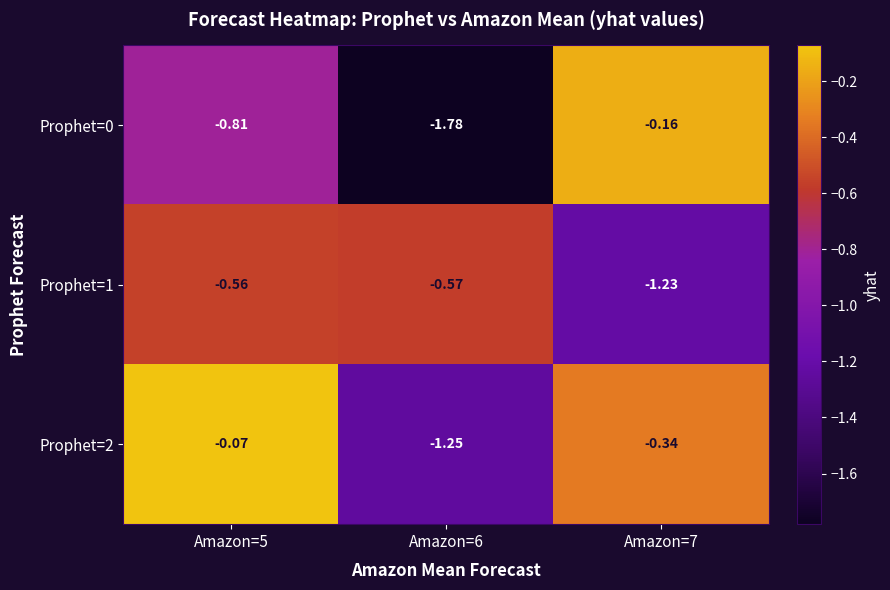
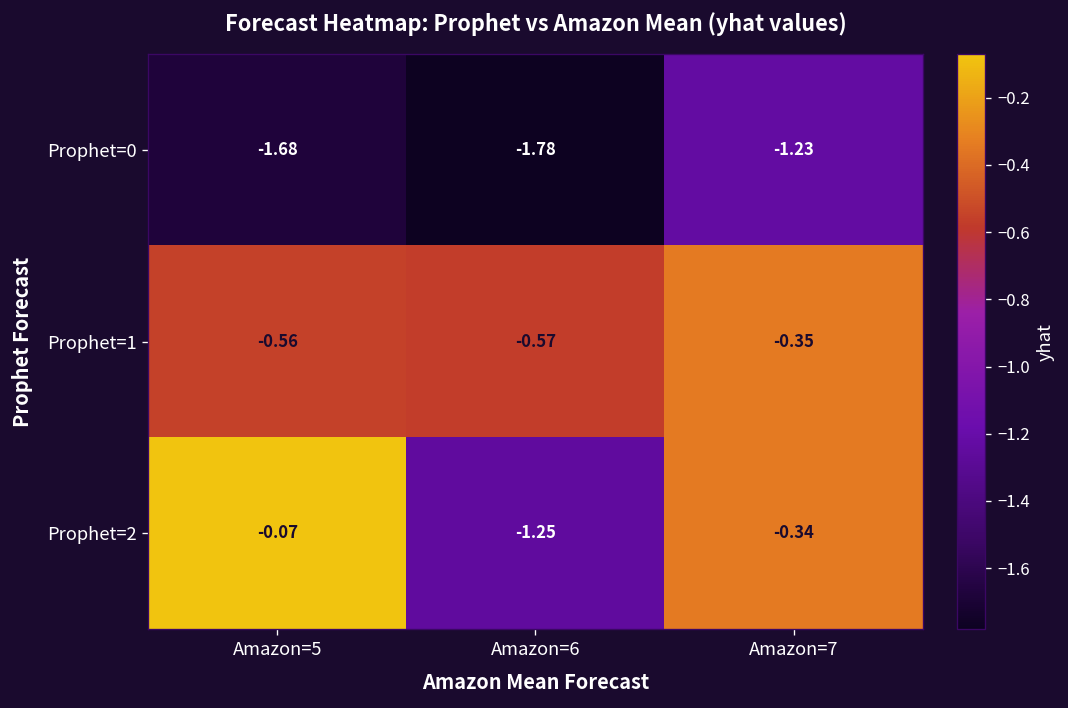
  {
    "Prophet=0": {
-     "Amazon=5": -0.81,
+     "Amazon=5": -1.68,
      "Amazon=6": -1.78,
-     "Amazon=7": -0.16
+     "Amazon=7": -1.23
    },
    "Prophet=1": {
      "Amazon=5": -0.56,
      "Amazon=6": -0.57,
-     "Amazon=7": -1.23
+     "Amazon=7": -0.35
    },
    "Prophet=2": {
      "Amazon=5": -0.07,
      "Amazon=6": -1.25,
      "Amazon=7": -0.34
    }
  }
